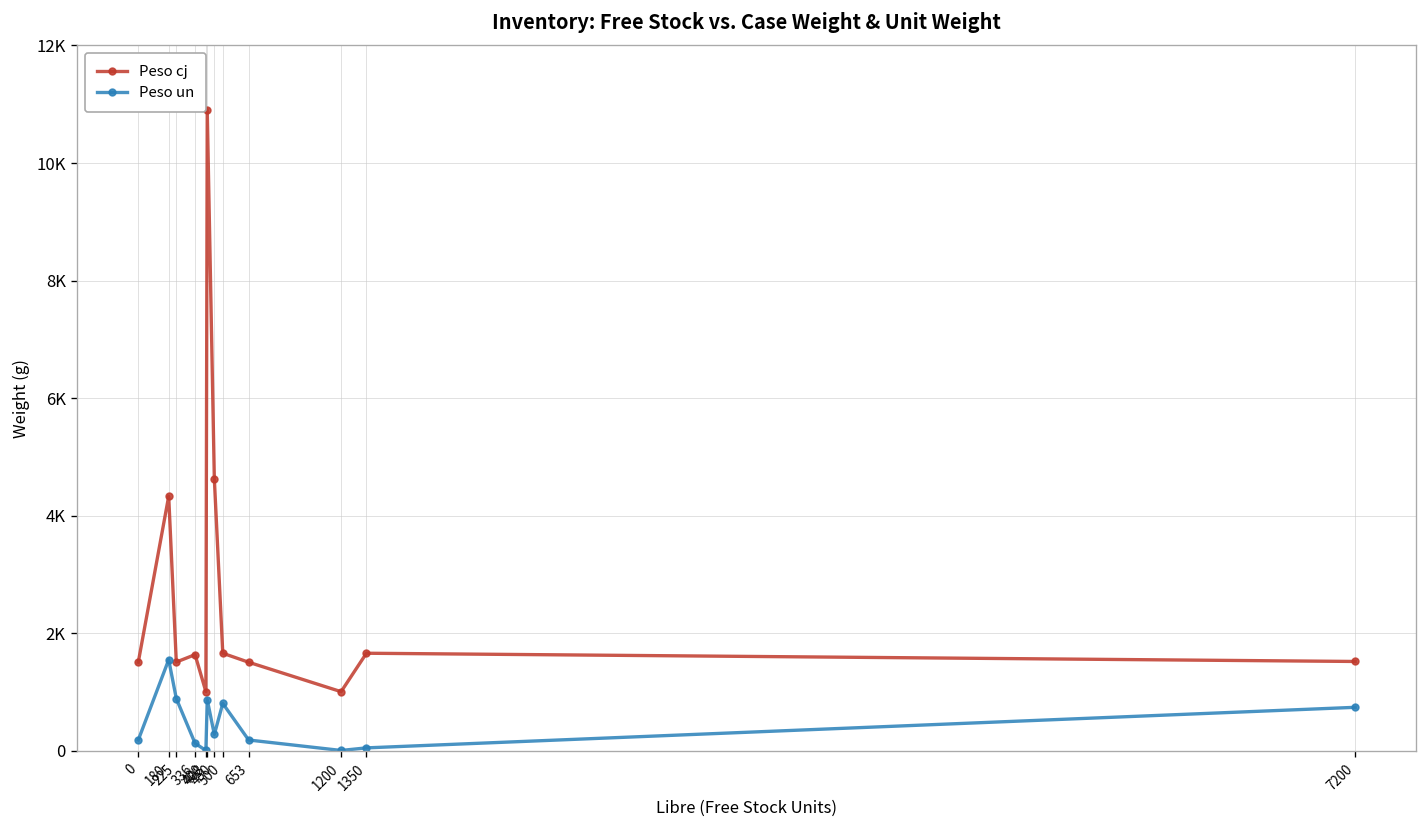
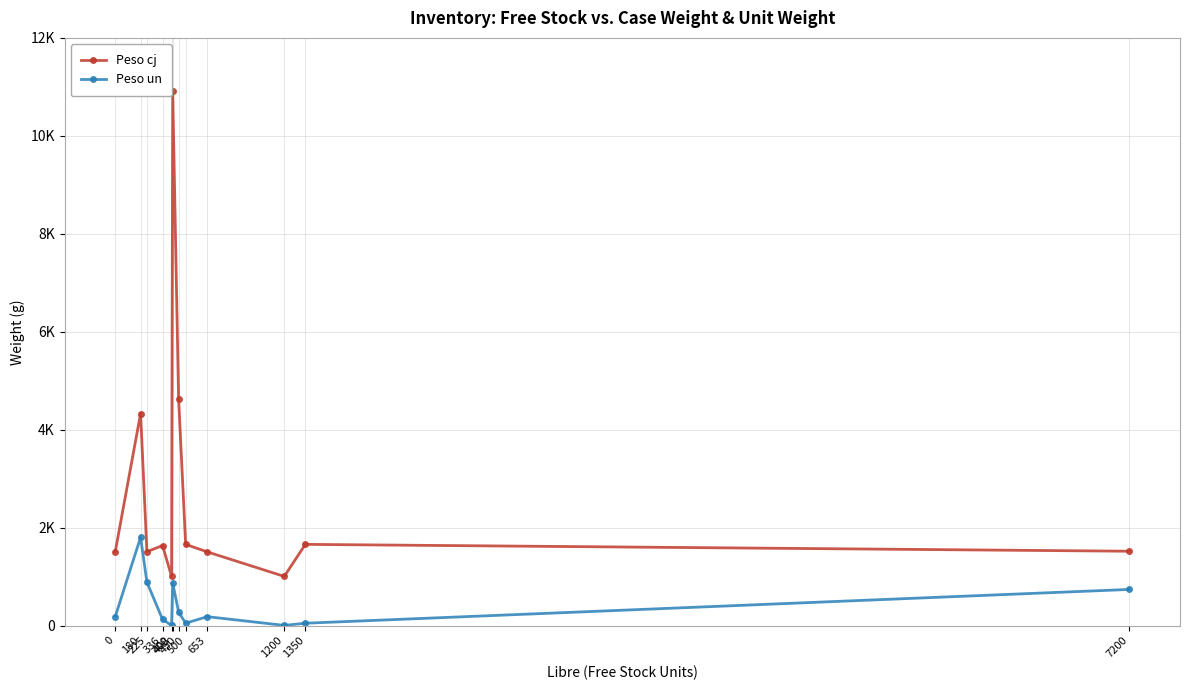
  {
    "Peso cj": {
      "0": 1500,
      "180": 4300,
      "225": 1500,
      "336": 1600,
      "400": 1000,
      "408": 10900,
      "450": 4600,
      "500": 1700,
      "653": 1500,
      "1200": 1000,
      "1350": 1700,
      "7200": 1500
    },
    "Peso un": {
      "0": 200,
-     "180": 1600,
+     "180": 1800,
      "225": 900,
      "336": 100,
      "400": 0,
      "408": 900,
      "450": 300,
-     "500": 800,
+     "500": 100,
      "653": 200,
      "1200": 0,
      "1350": 100,
      "7200": 700
    }
  }
